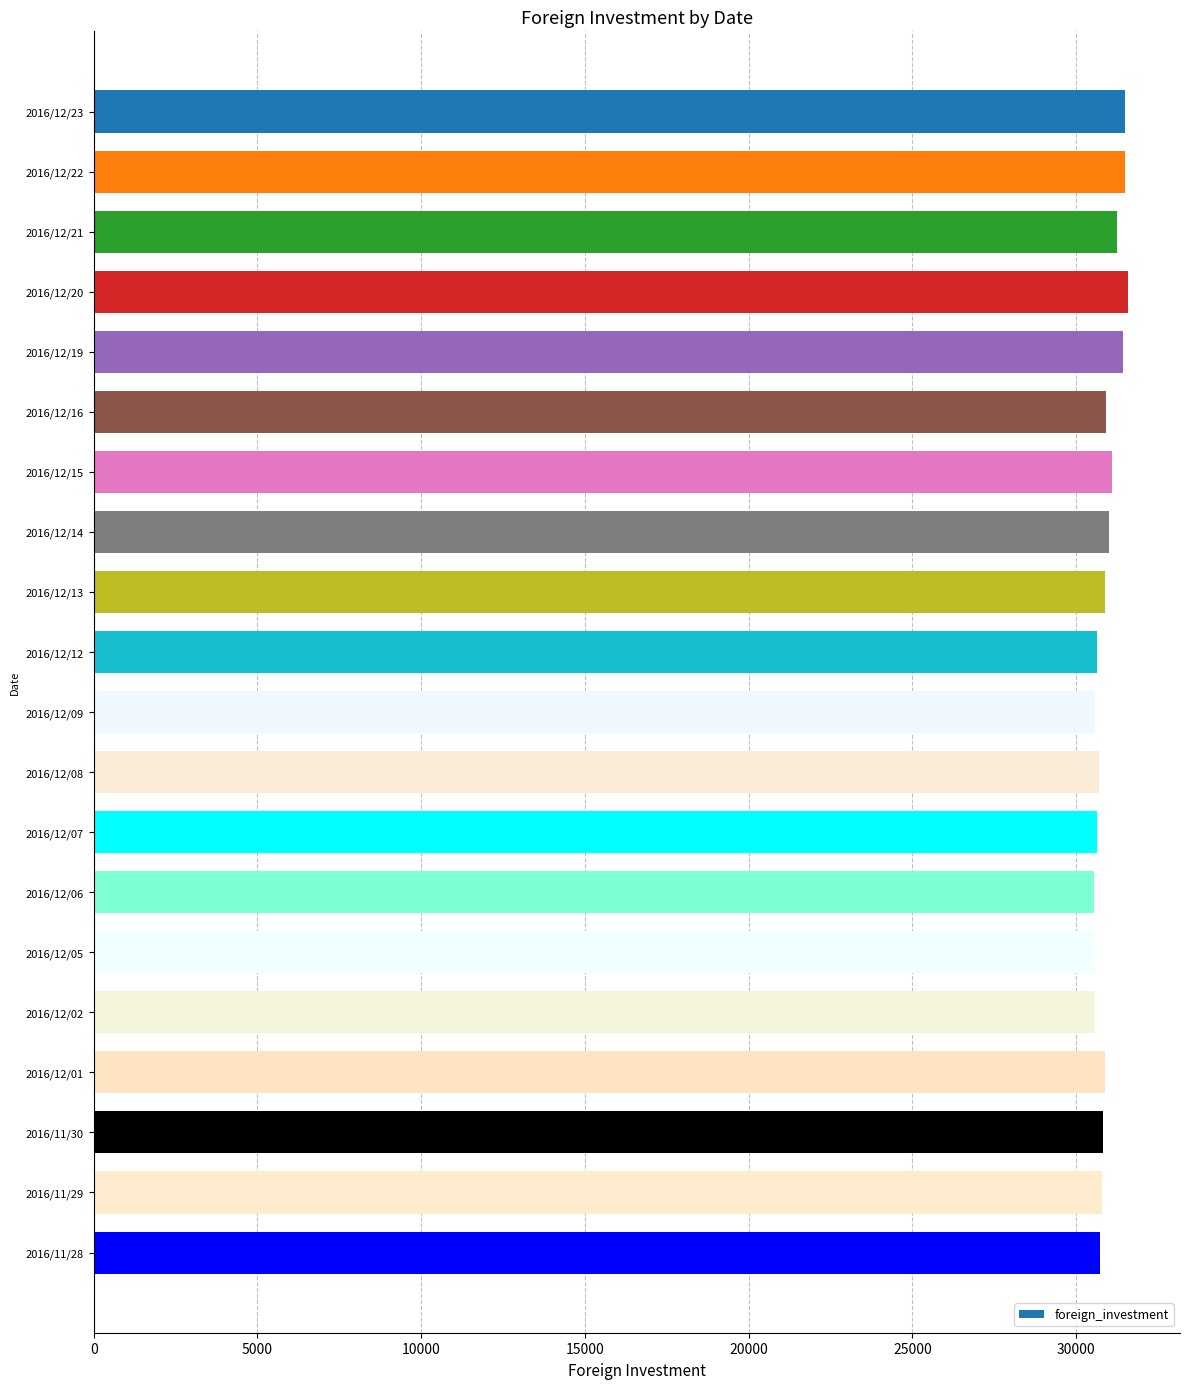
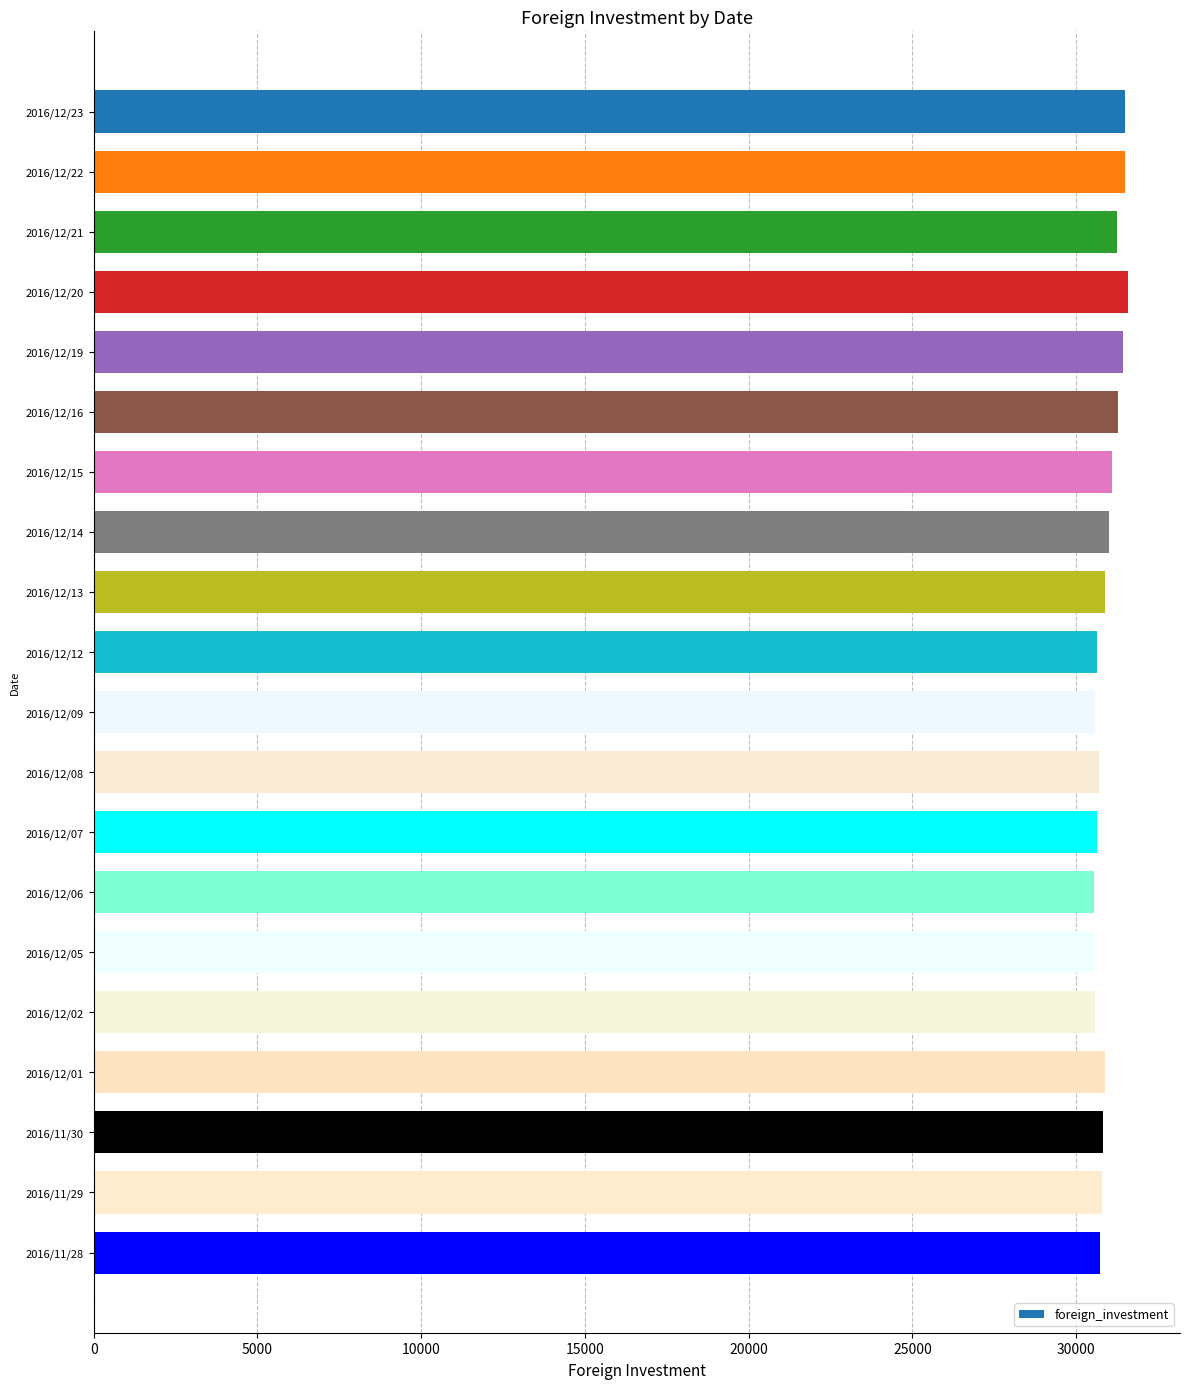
  {
    "2016/12/23": 31500,
    "2016/12/22": 31500,
    "2016/12/21": 31300,
    "2016/12/20": 31600,
    "2016/12/19": 31400,
-   "2016/12/16": 30900,
+   "2016/12/16": 31300,
    "2016/12/15": 31100,
    "2016/12/14": 31000,
    "2016/12/13": 30900,
    "2016/12/12": 30700,
    "2016/12/09": 30600,
    "2016/12/08": 30700,
    "2016/12/07": 30600,
    "2016/12/06": 30600,
    "2016/12/05": 30600,
    "2016/12/02": 30600,
    "2016/12/01": 30900,
    "2016/11/30": 30800,
    "2016/11/29": 30800,
    "2016/11/28": 30700
  }
